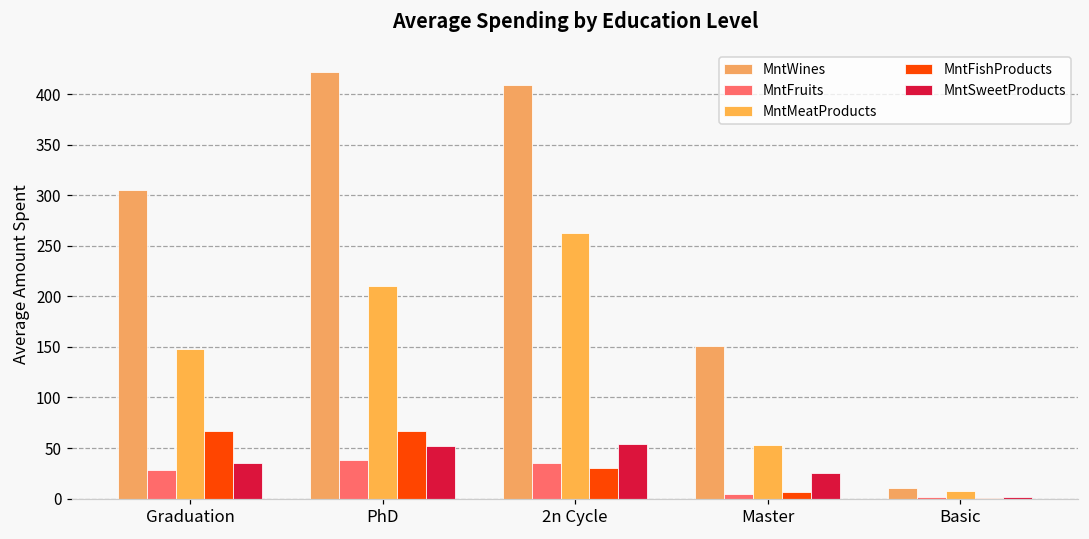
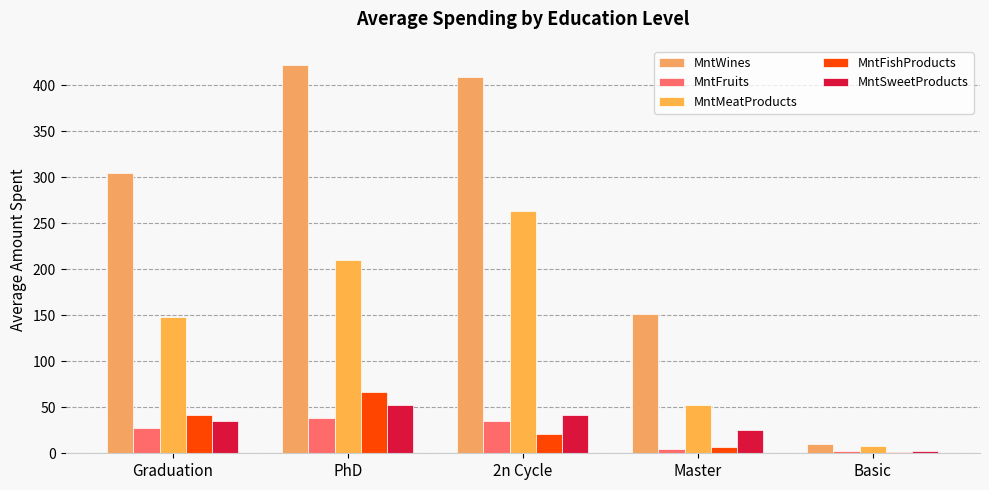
  {
    "MntFishProducts": {
-     "Graduation": 70,
+     "Graduation": 40,
      "PhD": 70,
-     "2n Cycle": 30,
+     "2n Cycle": 20,
      "Master": 10
    },
    "MntSweetProducts": {
      "Graduation": 40,
      "PhD": 50,
-     "2n Cycle": 50,
+     "2n Cycle": 40,
      "Master": 30
    }
  }
